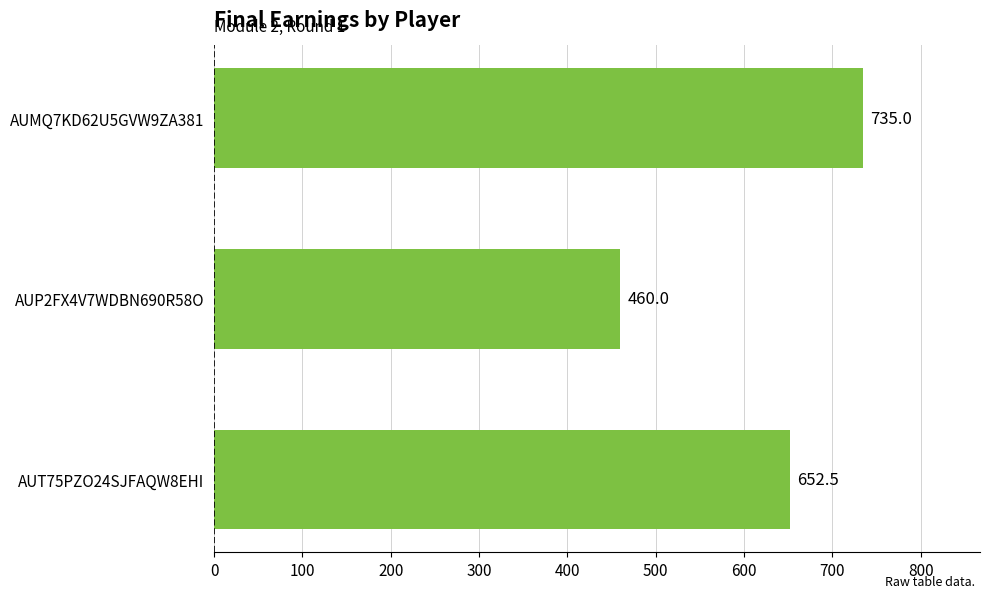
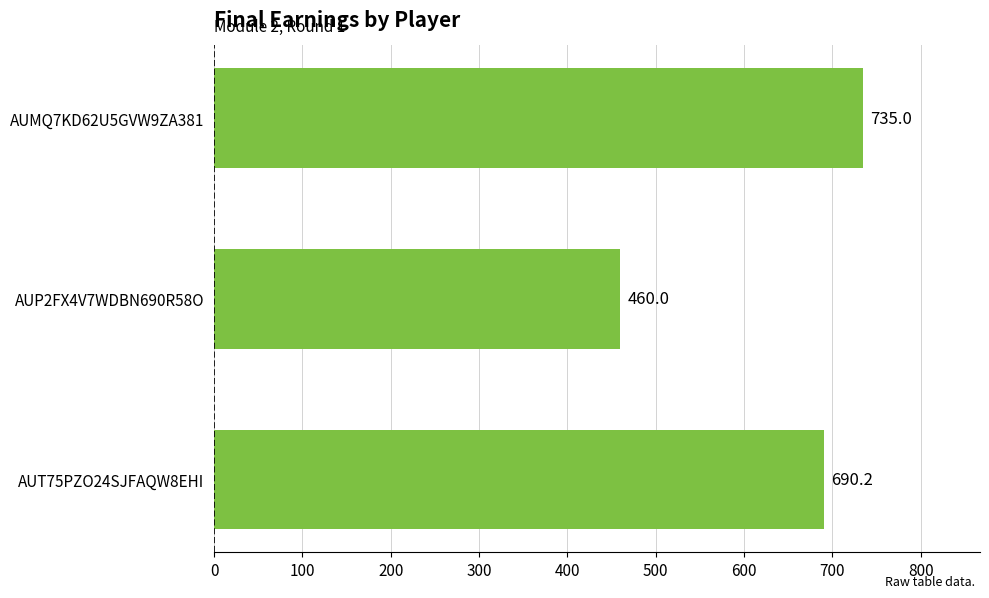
  {
    "AUMQ7KD62U5GVW9ZA381": 735.0,
    "AUP2FX4V7WDBN690R58O": 460.0,
-   "AUT75PZO24SJFAQW8EHI": 652.5
+   "AUT75PZO24SJFAQW8EHI": 690.2
  }
